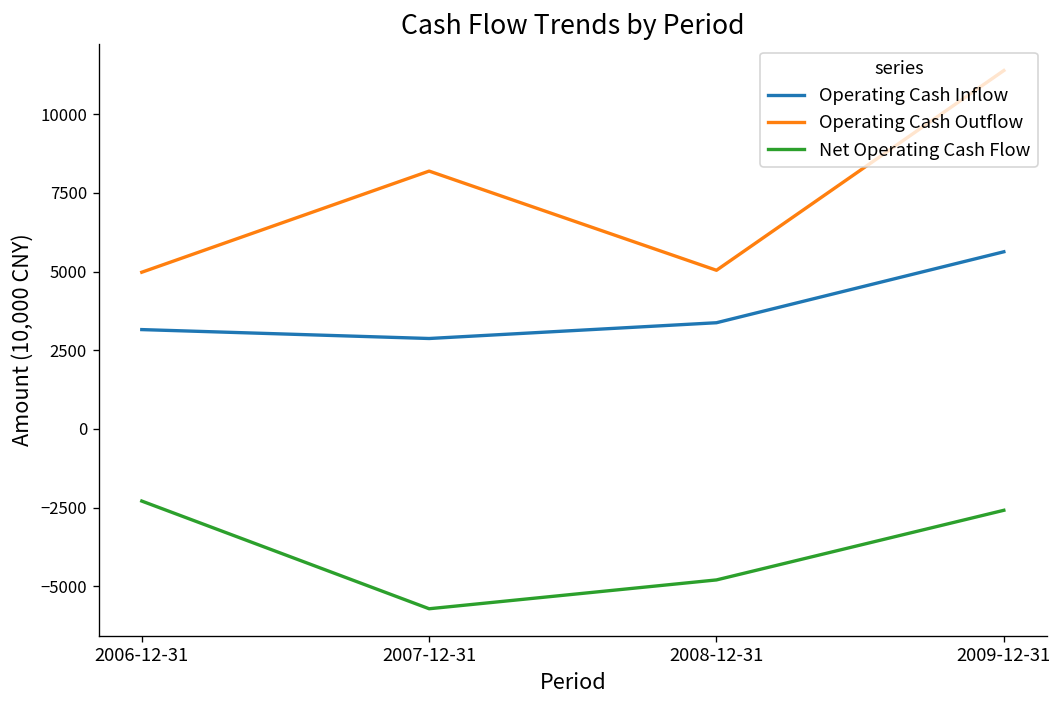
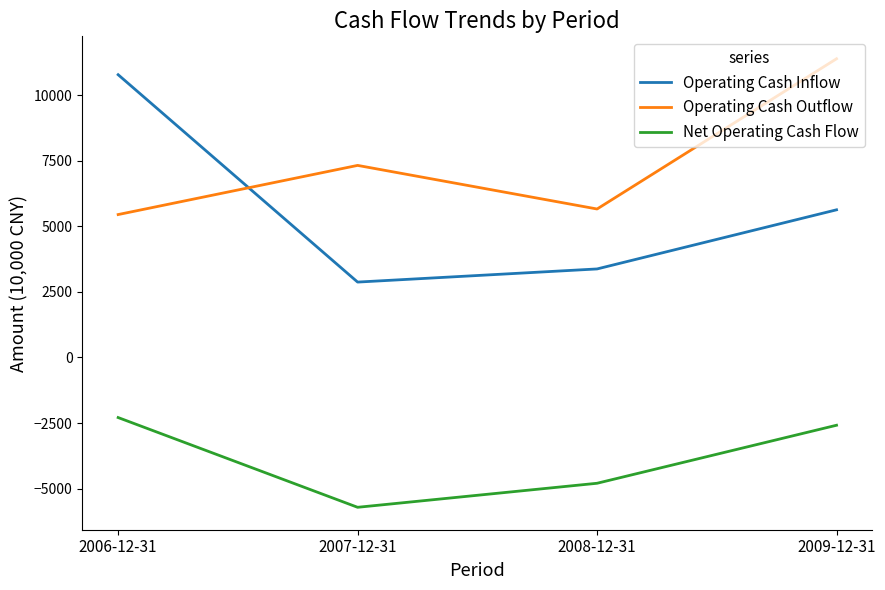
  {
    "Operating Cash Inflow": {
-     "2006-12-31": 3200,
+     "2006-12-31": 10800,
      "2007-12-31": 2900,
      "2008-12-31": 3400,
      "2009-12-31": 5600
    },
    "Operating Cash Outflow": {
-     "2006-12-31": 5000,
-     "2007-12-31": 8200,
-     "2008-12-31": 5000
+     "2006-12-31": 5400,
+     "2007-12-31": 7300,
+     "2008-12-31": 5700
    },
    "Net Operating Cash Flow": {
      "2006-12-31": -2300,
      "2007-12-31": -5700,
      "2008-12-31": -4800,
      "2009-12-31": -2600
    }
  }
